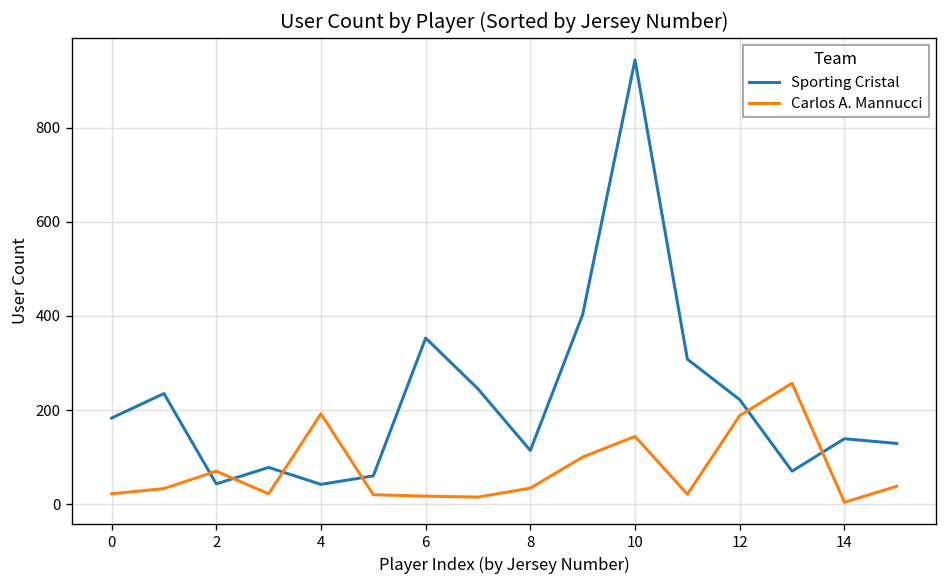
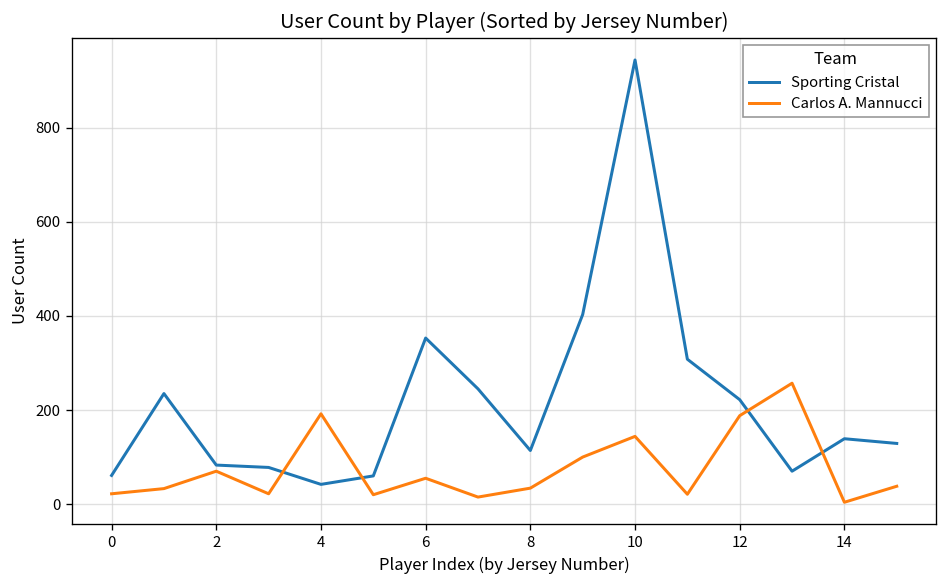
  {
    "Sporting Cristal": {
-     "0": 180,
-     "2": 40,
+     "0": 60,
+     "2": 80,
      "4": 40,
      "6": 350,
      "8": 110,
      "10": 940,
      "12": 220,
      "14": 140
    },
    "Carlos A. Mannucci": {
      "0": 20,
      "2": 70,
      "4": 190,
-     "6": 20,
+     "6": 60,
      "8": 30,
      "10": 140,
      "12": 190,
      "14": 0
    }
  }
